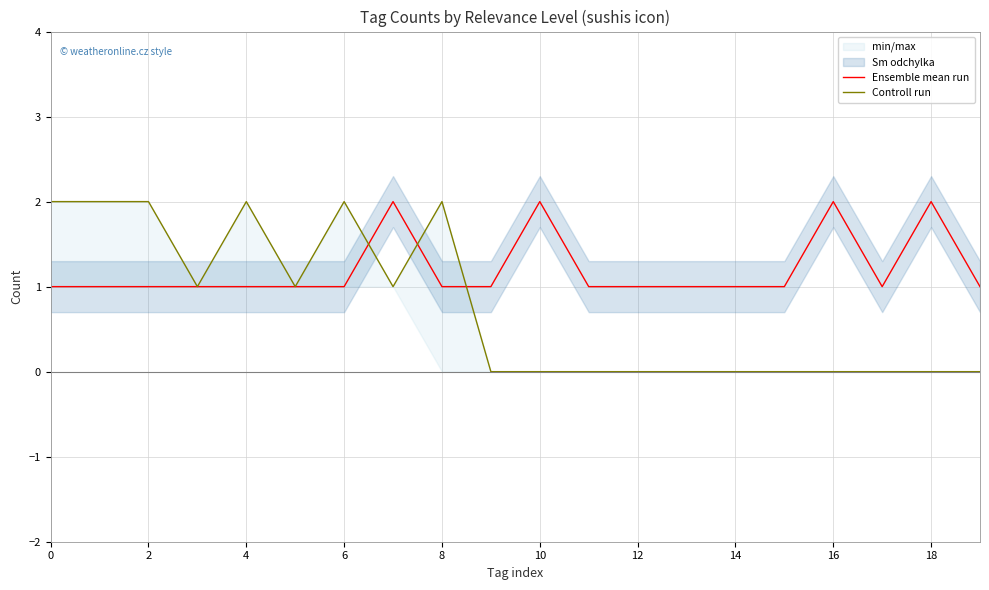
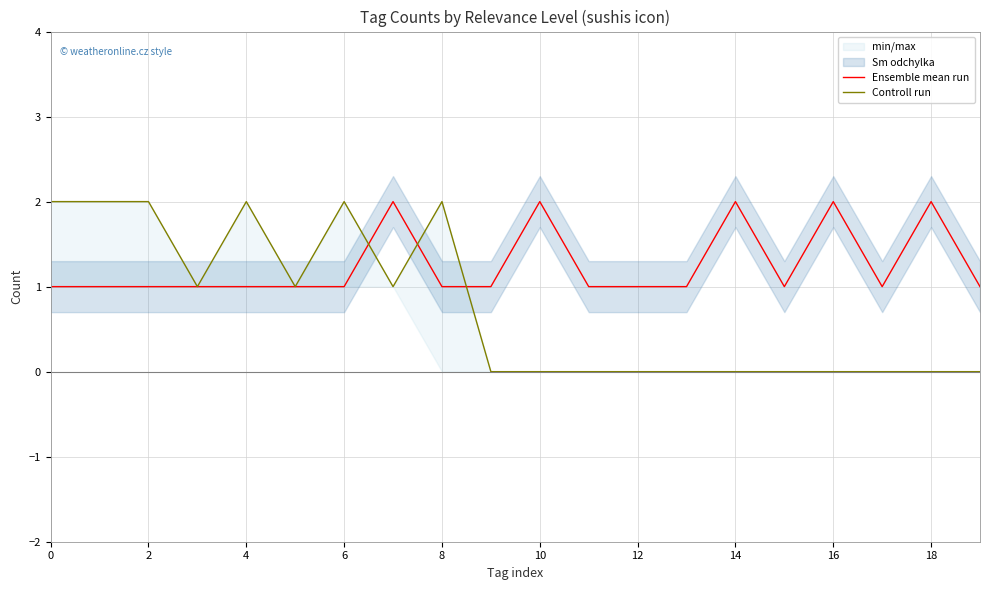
  {
    "Ensemble mean run": {
      "0": 1,
      "2": 1,
      "4": 1,
      "6": 1,
      "8": 1,
      "10": 2,
      "12": 1,
-     "14": 1,
+     "14": 2,
      "16": 2,
      "18": 2
    }
  }
